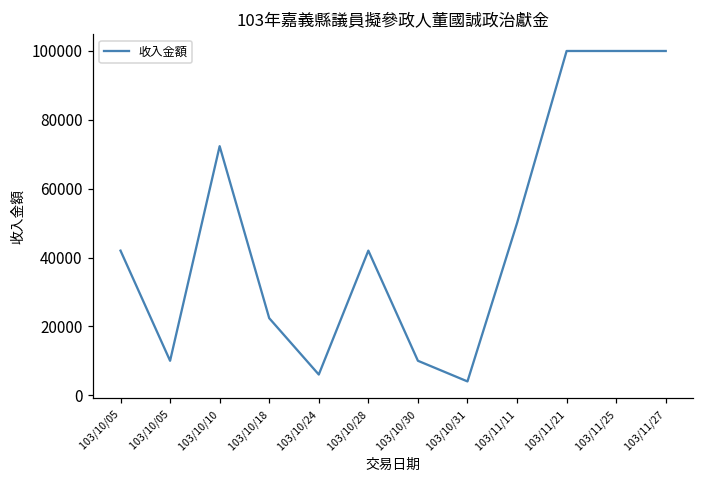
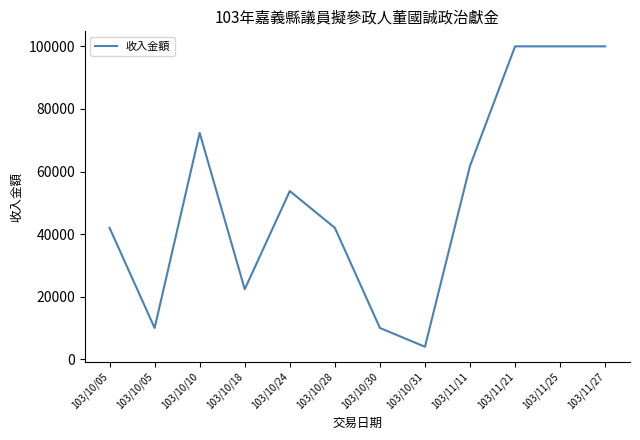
  {
    "103/10/10": 72000,
    "103/10/18": 22000,
-   "103/10/24": 6000,
+   "103/10/24": 54000,
    "103/10/28": 42000,
    "103/10/30": 10000,
    "103/10/31": 4000,
-   "103/11/11": 50000,
+   "103/11/11": 62000,
    "103/11/21": 100000,
    "103/11/25": 100000,
    "103/11/27": 100000
  }
